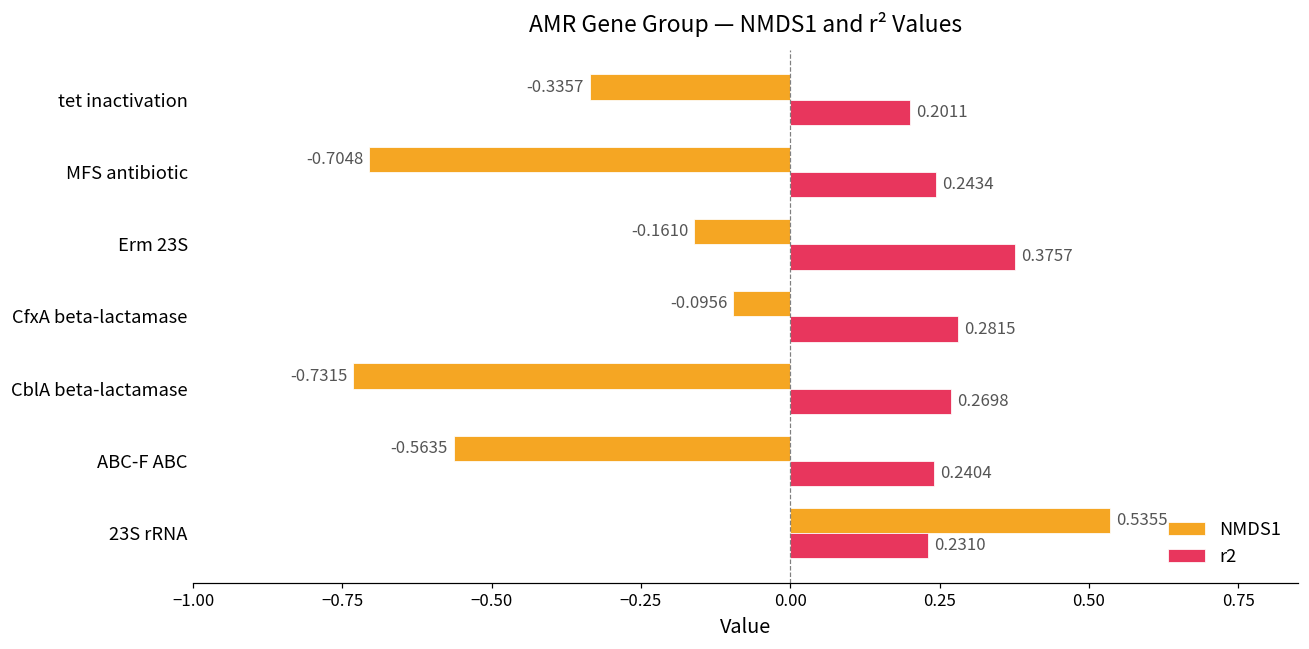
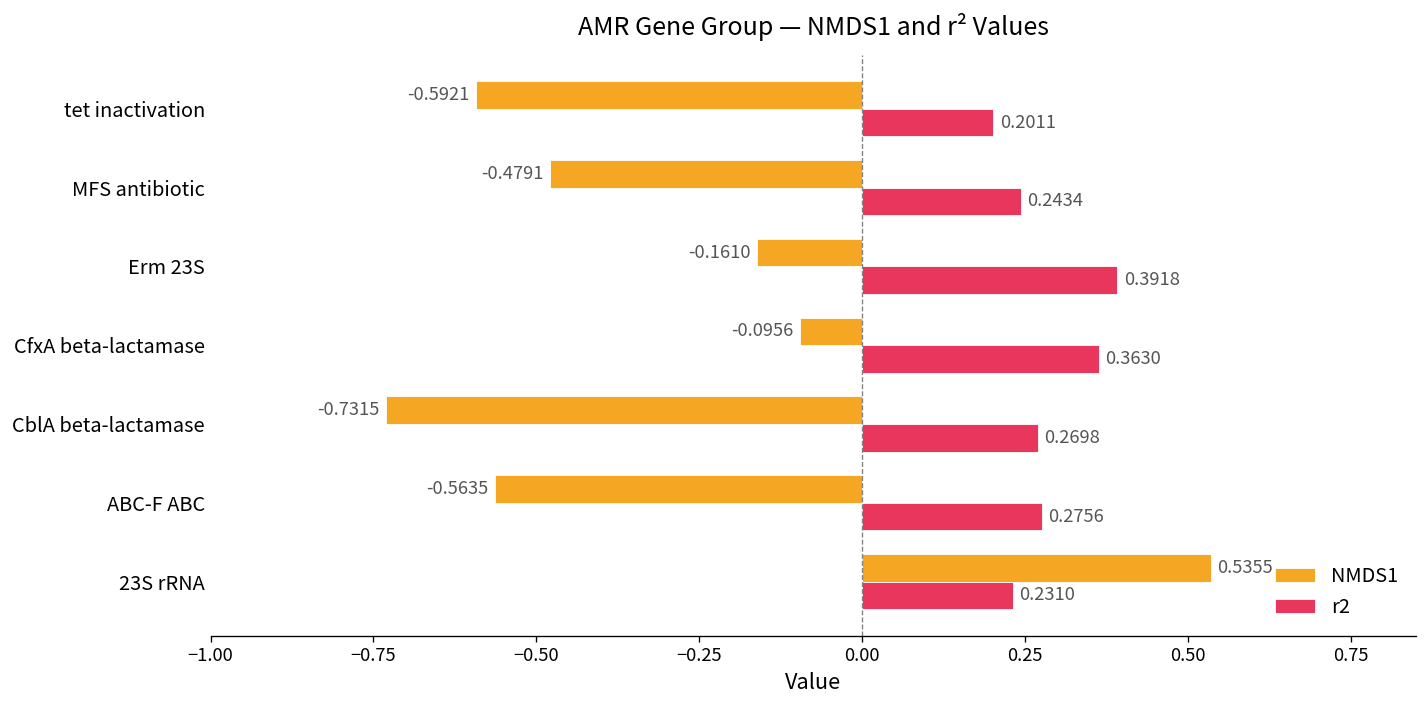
  {
    "NMDS1": {
-     "tet inactivation": -0.3357,
-     "MFS antibiotic": -0.7048,
+     "tet inactivation": -0.5921,
+     "MFS antibiotic": -0.4791,
      "Erm 23S": -0.1610,
      "CfxA beta-lactamase": -0.0956,
      "CblA beta-lactamase": -0.7315,
      "ABC-F ABC": -0.5635,
      "23S rRNA": 0.5355
    },
    "r2": {
      "tet inactivation": 0.2011,
      "MFS antibiotic": 0.2434,
-     "Erm 23S": 0.3757,
-     "CfxA beta-lactamase": 0.2815,
+     "Erm 23S": 0.3918,
+     "CfxA beta-lactamase": 0.3630,
      "CblA beta-lactamase": 0.2698,
-     "ABC-F ABC": 0.2404,
+     "ABC-F ABC": 0.2756,
      "23S rRNA": 0.2310
    }
  }
